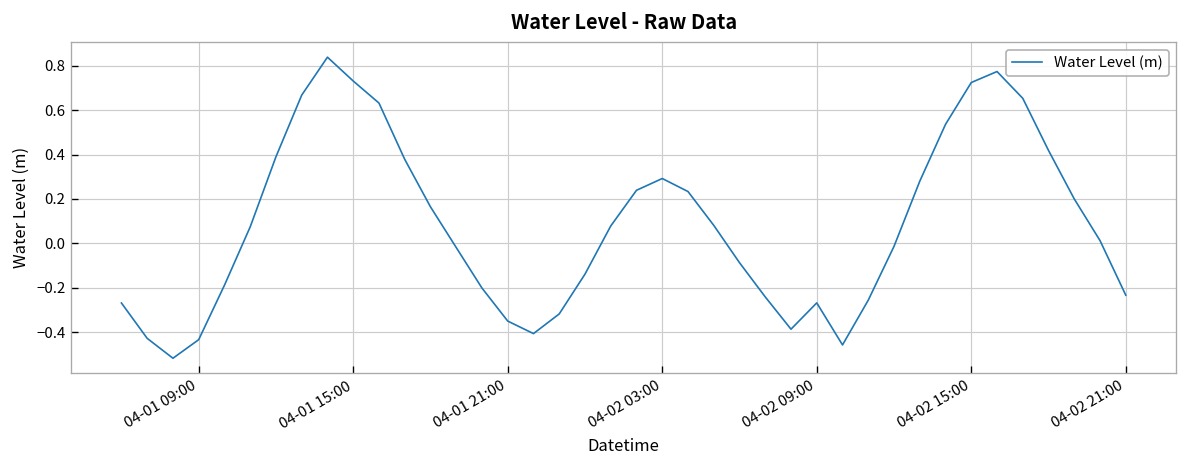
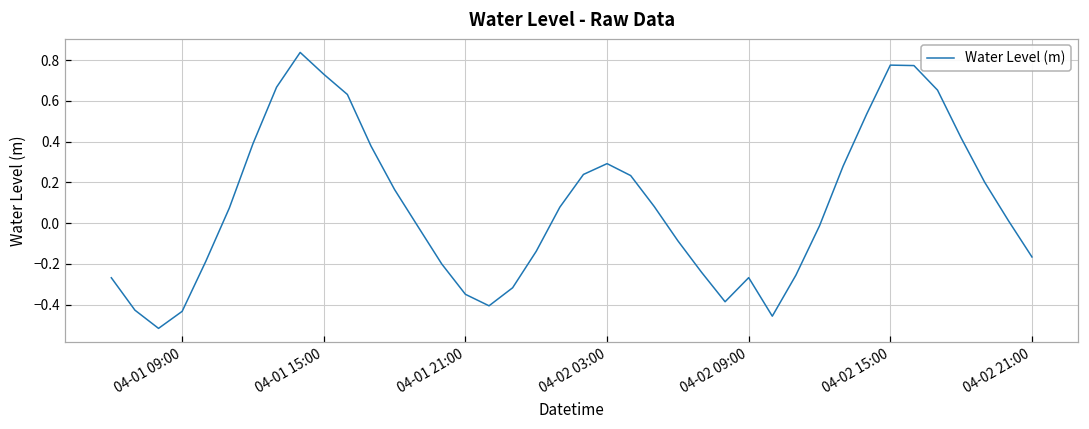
  {
    "04-01 09:00": -0.43,
    "04-01 15:00": 0.73,
    "04-01 21:00": -0.35,
    "04-02 03:00": 0.29,
    "04-02 09:00": -0.27,
-   "04-02 15:00": 0.72,
-   "04-02 21:00": -0.23
+   "04-02 15:00": 0.78,
+   "04-02 21:00": -0.17
  }
